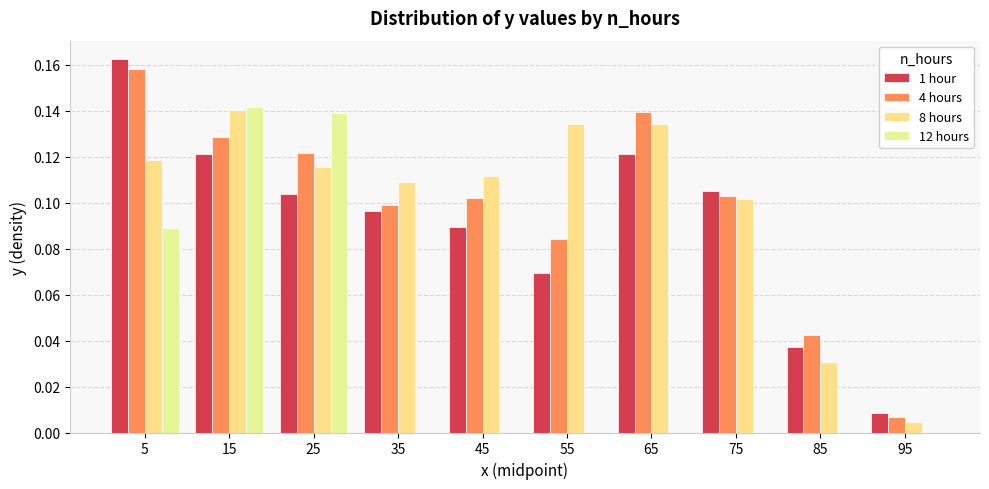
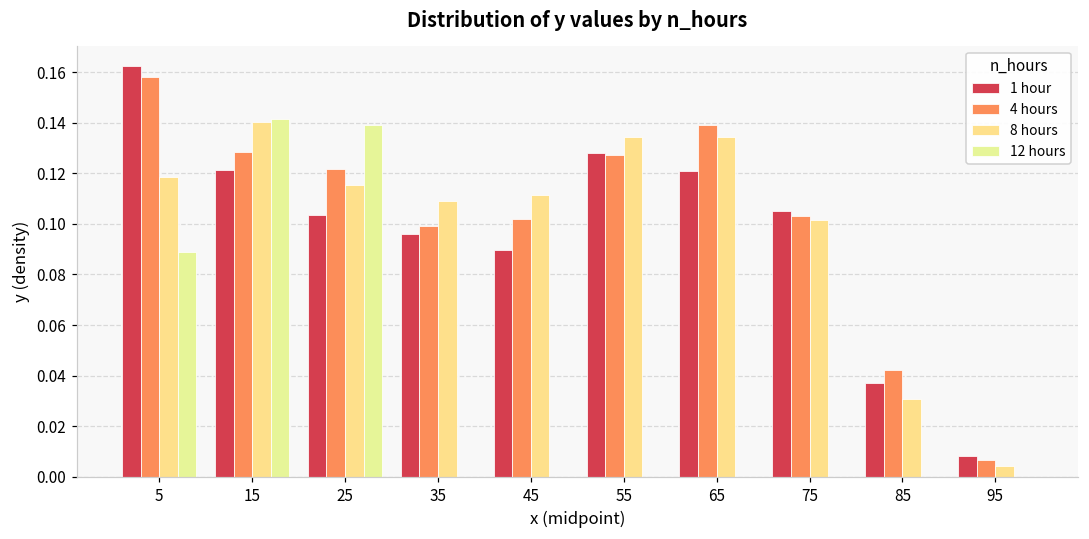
  {
    "1 hour": {
      "5": 0.162,
      "15": 0.121,
      "25": 0.104,
      "35": 0.096,
      "45": 0.090,
-     "55": 0.069,
+     "55": 0.128,
      "65": 0.121,
      "75": 0.105,
      "85": 0.037,
      "95": 0.008
    },
    "4 hours": {
      "5": 0.158,
      "15": 0.129,
      "25": 0.121,
      "35": 0.099,
      "45": 0.102,
-     "55": 0.084,
+     "55": 0.127,
      "65": 0.139,
      "75": 0.103,
      "85": 0.042,
      "95": 0.007
    }
  }
